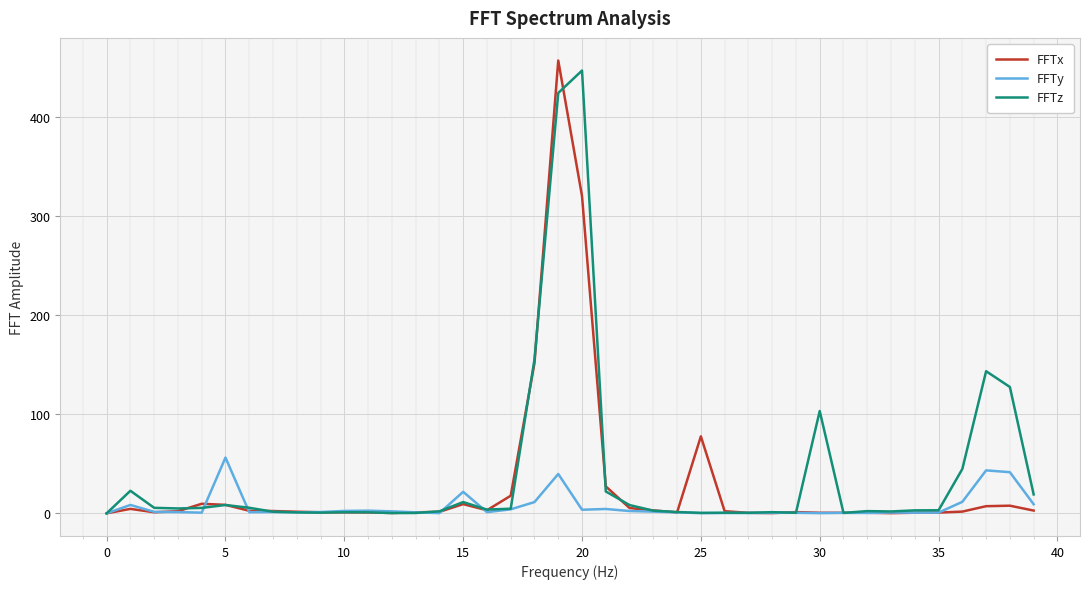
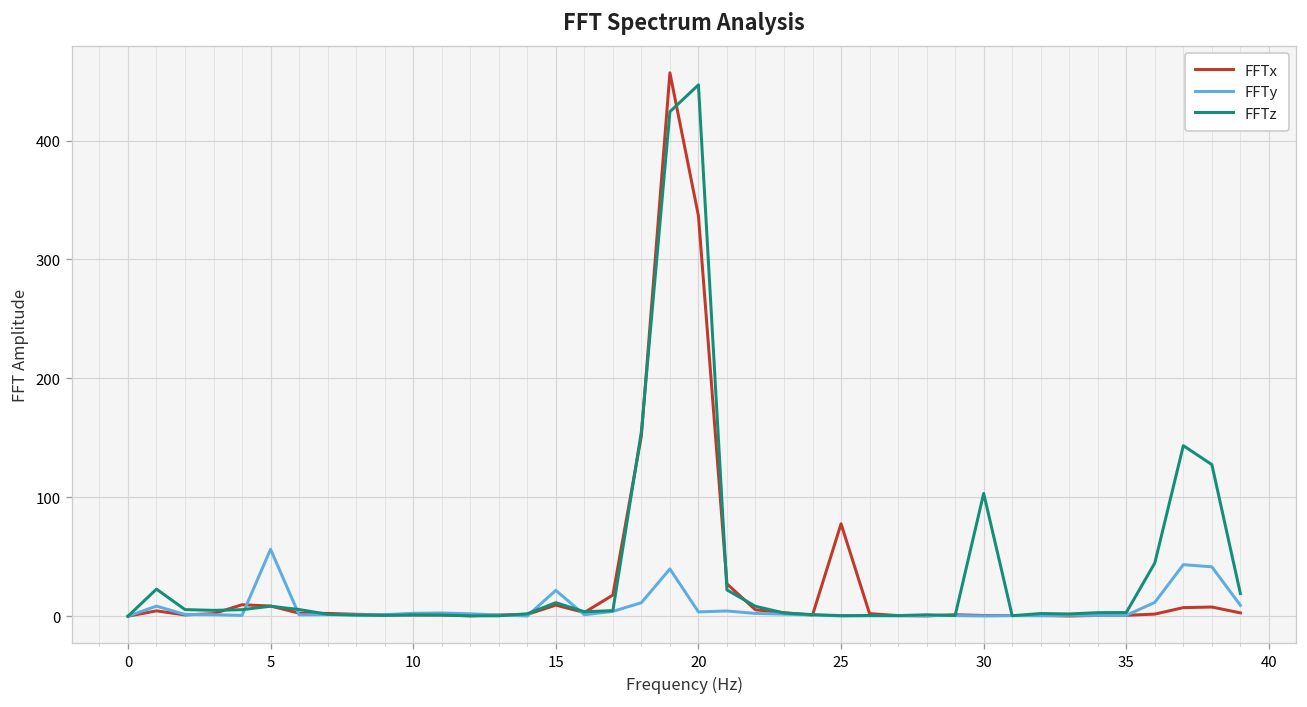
  {
    "FFTx": {
-     "20": 320,
+     "20": 340,
      "25": 80
    },
    "FFTy": {
      "5": 60,
      "15": 20,
      "20": 0
    },
    "FFTz": {
      "20": 450,
      "30": 100
    }
  }
